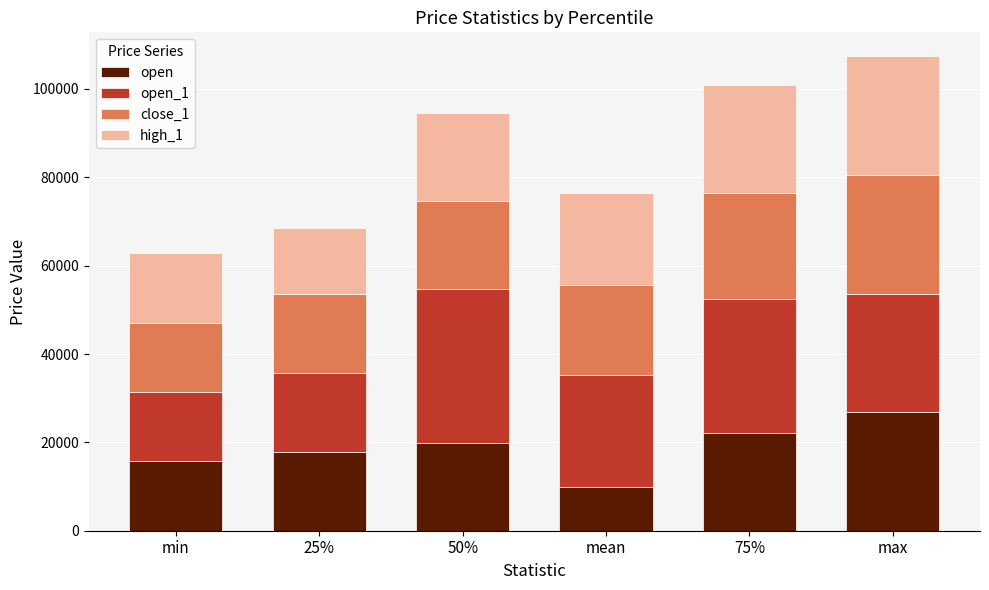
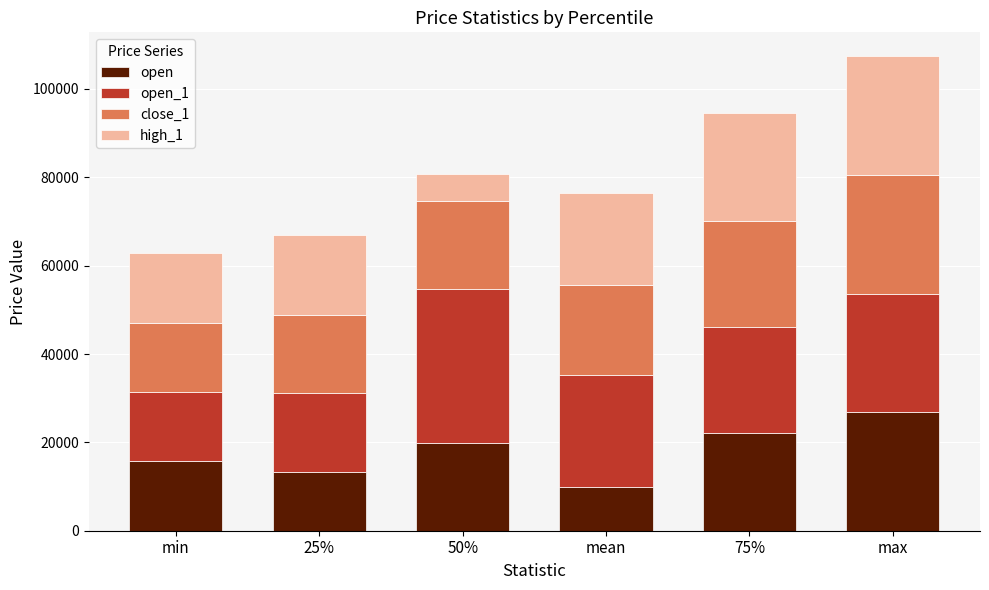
  {
    "open": {
      "min": 16000,
-     "25%": 18000,
+     "25%": 13000,
      "50%": 20000,
      "mean": 10000,
      "75%": 22000,
      "max": 27000
    },
    "open_1": {
      "min": 16000,
      "25%": 18000,
      "50%": 35000,
      "mean": 25000,
-     "75%": 30000,
+     "75%": 24000,
      "max": 27000
    },
    "close_1": {
      "min": 16000,
      "25%": 18000,
      "50%": 20000,
      "mean": 21000,
      "75%": 24000,
      "max": 27000
    },
    "high_1": {
      "min": 16000,
-     "25%": 15000,
-     "50%": 20000,
+     "25%": 18000,
+     "50%": 6000,
      "mean": 21000,
      "75%": 24000,
      "max": 27000
    }
  }
